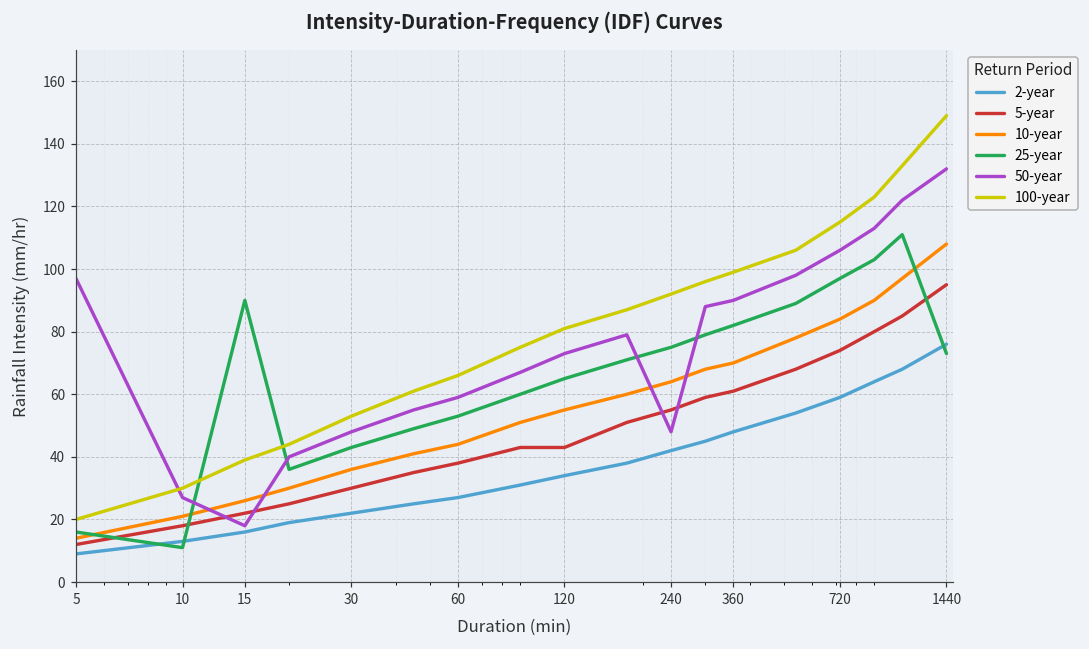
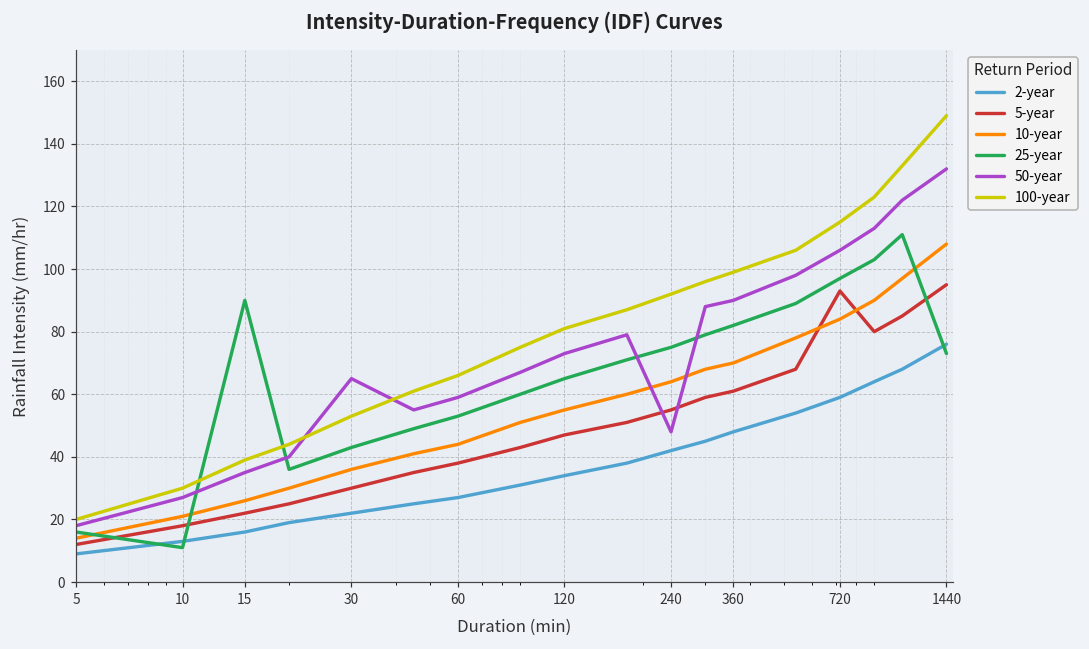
  {
    "2-year": {
      "5": 9,
      "10": 13,
      "15": 16,
      "30": 22,
      "60": 27,
      "120": 34,
      "240": 42,
      "360": 48,
      "720": 59,
      "1440": 76
    },
    "5-year": {
      "5": 12,
      "10": 18,
      "15": 22,
      "30": 30,
      "60": 38,
-     "120": 43,
+     "120": 47,
      "240": 55,
      "360": 61,
-     "720": 74,
+     "720": 93,
      "1440": 95
    },
    "10-year": {
      "5": 14,
      "10": 21,
      "15": 26,
      "30": 36,
      "60": 44,
      "120": 55,
      "240": 64,
      "360": 70,
      "720": 84,
      "1440": 108
    },
    "25-year": {
      "5": 16,
      "10": 11,
      "15": 90,
      "30": 43,
      "60": 53,
      "120": 65,
      "240": 75,
      "360": 82,
      "720": 97,
      "1440": 73
    },
    "50-year": {
-     "5": 97,
+     "5": 18,
      "10": 27,
-     "15": 18,
-     "30": 48,
+     "15": 35,
+     "30": 65,
      "60": 59,
      "120": 73,
      "240": 48,
      "360": 90,
      "720": 106,
      "1440": 132
    },
    "100-year": {
      "5": 20,
      "10": 30,
      "15": 39,
      "30": 53,
      "60": 66,
      "120": 81,
      "240": 92,
      "360": 99,
      "720": 115,
      "1440": 149
    }
  }
